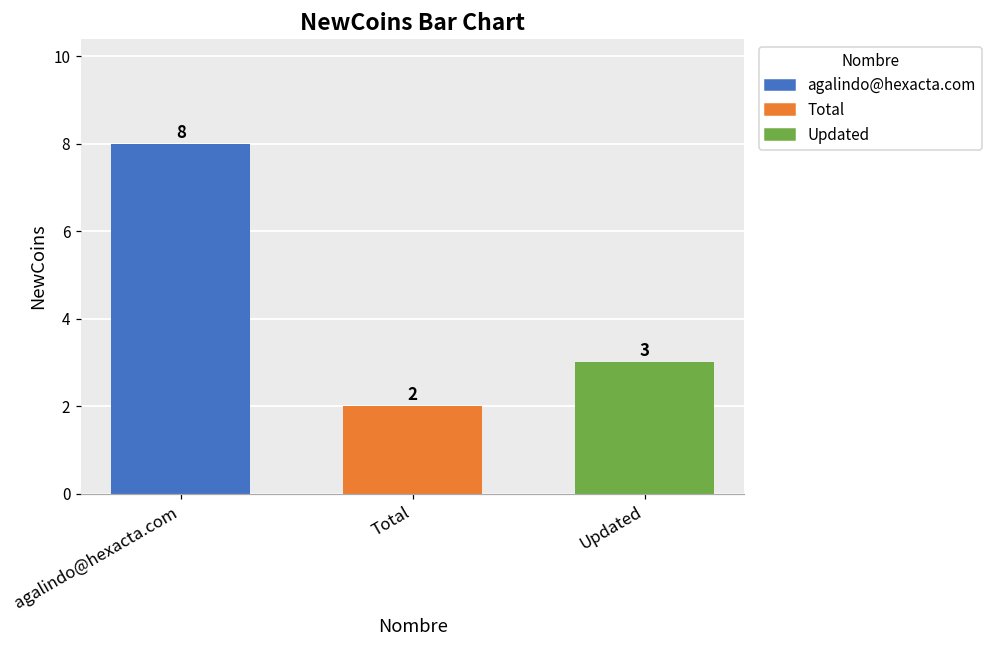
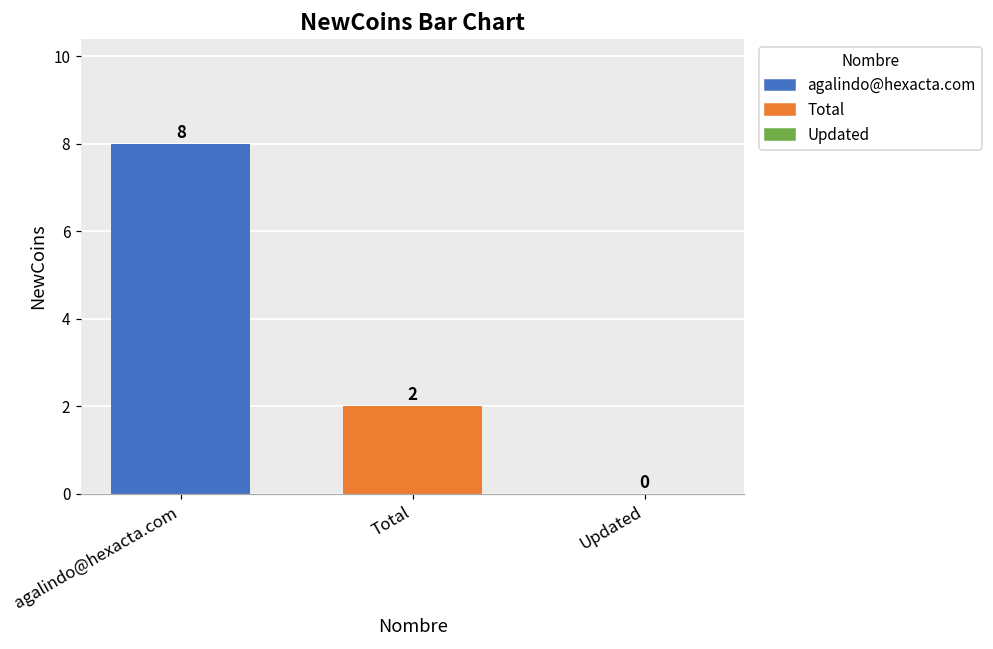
  {
    "agalindo@hexacta.com": 8,
    "Total": 2,
-   "Updated": 3
+   "Updated": 0
  }
